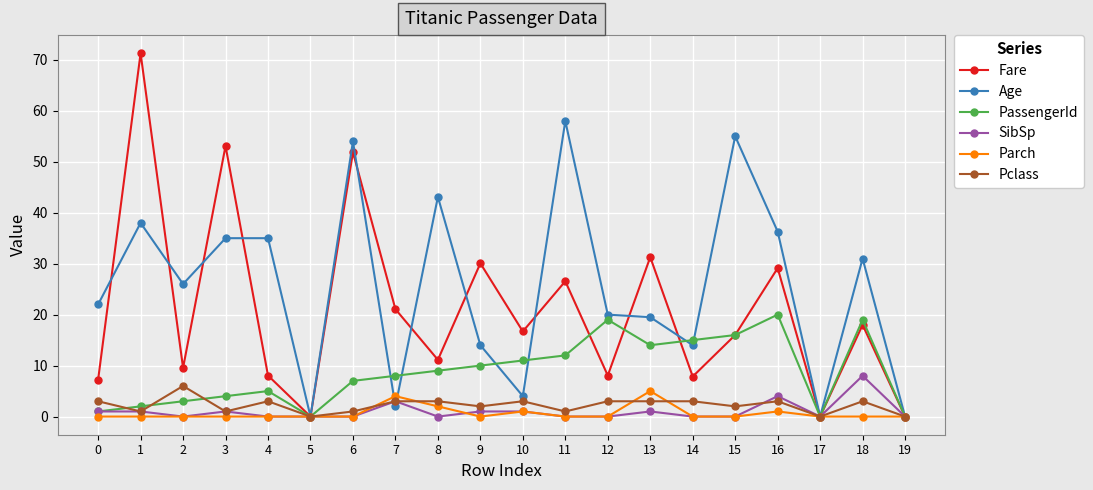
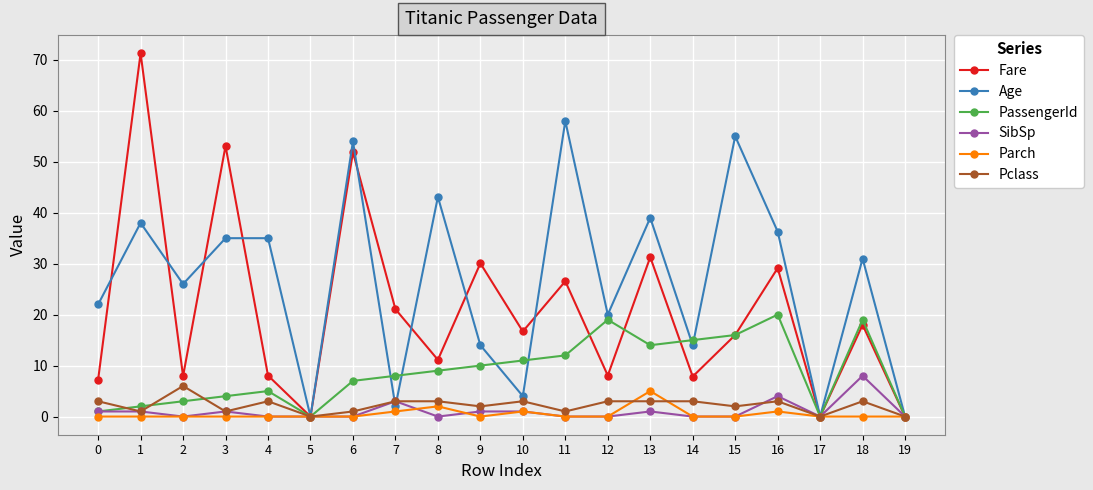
  {
    "Fare": {
      "0": 7,
      "1": 71,
-     "2": 10,
+     "2": 8,
      "3": 53,
      "4": 8,
      "6": 52,
      "7": 21,
      "8": 11,
      "9": 30,
      "10": 17,
      "11": 27,
      "12": 8,
      "13": 31,
      "14": 8,
      "16": 29,
      "18": 18
    },
    "Age": {
      "0": 22,
      "1": 38,
      "2": 26,
      "3": 35,
      "4": 35,
      "6": 54,
      "7": 2,
      "8": 43,
      "9": 14,
      "10": 4,
      "11": 58,
      "12": 20,
-     "13": 20,
+     "13": 39,
      "14": 14,
      "15": 55,
      "16": 36,
      "18": 31
    },
    "PassengerId": {
      "1": 2,
      "2": 3,
      "3": 4,
      "4": 5,
      "6": 7,
      "7": 8,
      "8": 9,
      "9": 10,
      "10": 11,
      "11": 12,
      "12": 19,
      "13": 14,
      "14": 15,
      "16": 20,
      "18": 19
    },
    "SibSp": {
      "8": 0,
      "9": 1,
      "13": 1,
      "16": 4,
      "18": 8
    },
    "Parch": {
      "0": 0,
      "1": 0,
      "3": 0,
-     "7": 4,
+     "7": 1,
      "8": 2,
      "9": 0,
      "13": 5,
      "16": 1,
      "18": 0
    },
    "Pclass": {
      "0": 3,
      "2": 6,
      "4": 3,
      "6": 1,
      "8": 3,
      "9": 2,
      "10": 3,
      "11": 1,
      "12": 3,
      "13": 3,
      "14": 3,
      "15": 2,
      "16": 3,
      "18": 3
    }
  }
